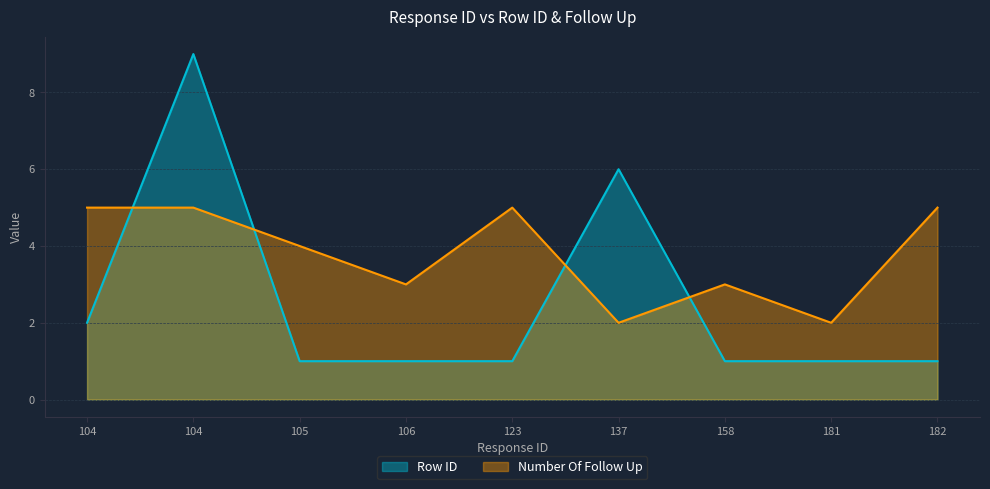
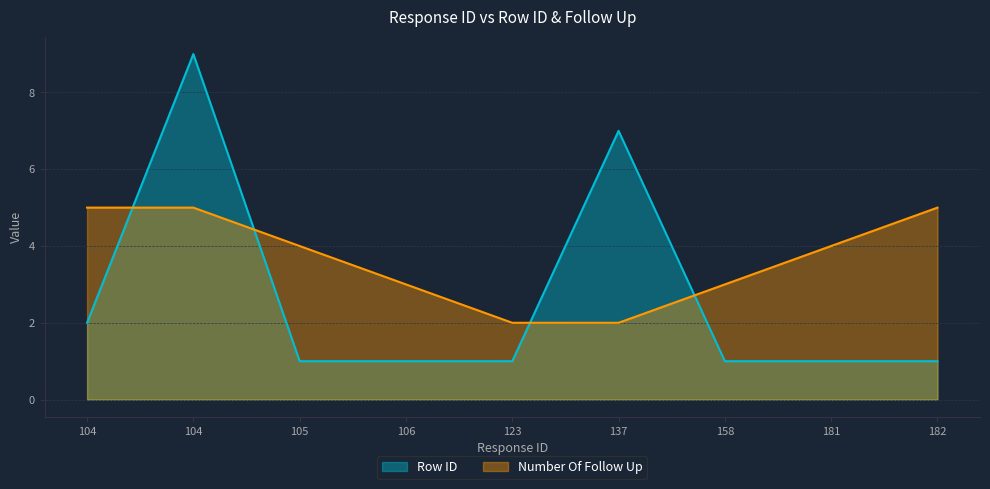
  {
    "Row ID": {
      "105": 1,
      "106": 1,
      "123": 1,
-     "137": 6,
+     "137": 7,
      "158": 1,
      "181": 1,
      "182": 1
    },
    "Number Of Follow Up": {
      "105": 4,
      "106": 3,
-     "123": 5,
+     "123": 2,
      "137": 2,
      "158": 3,
-     "181": 2,
+     "181": 4,
      "182": 5
    }
  }
